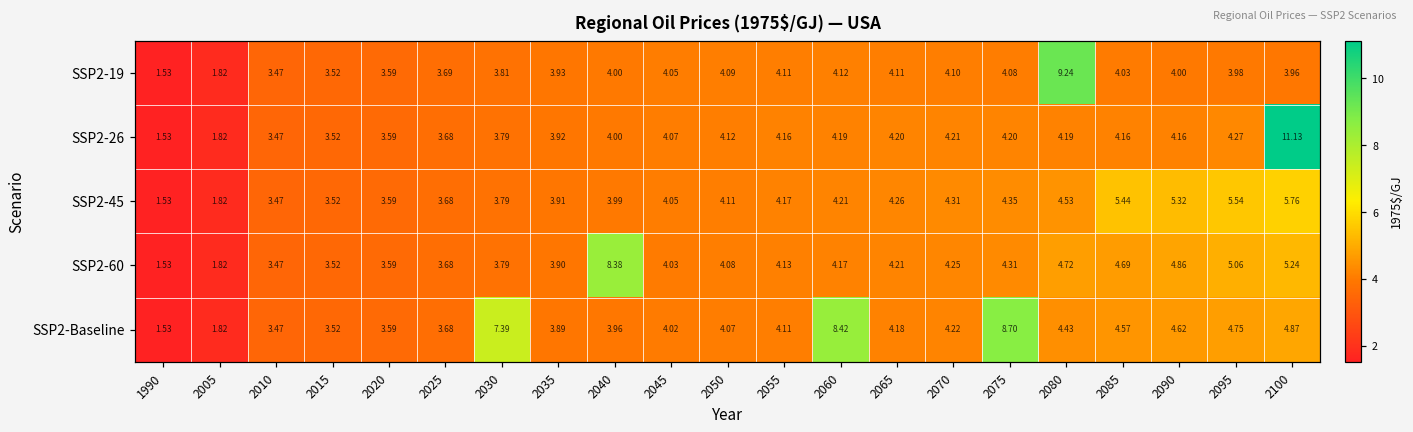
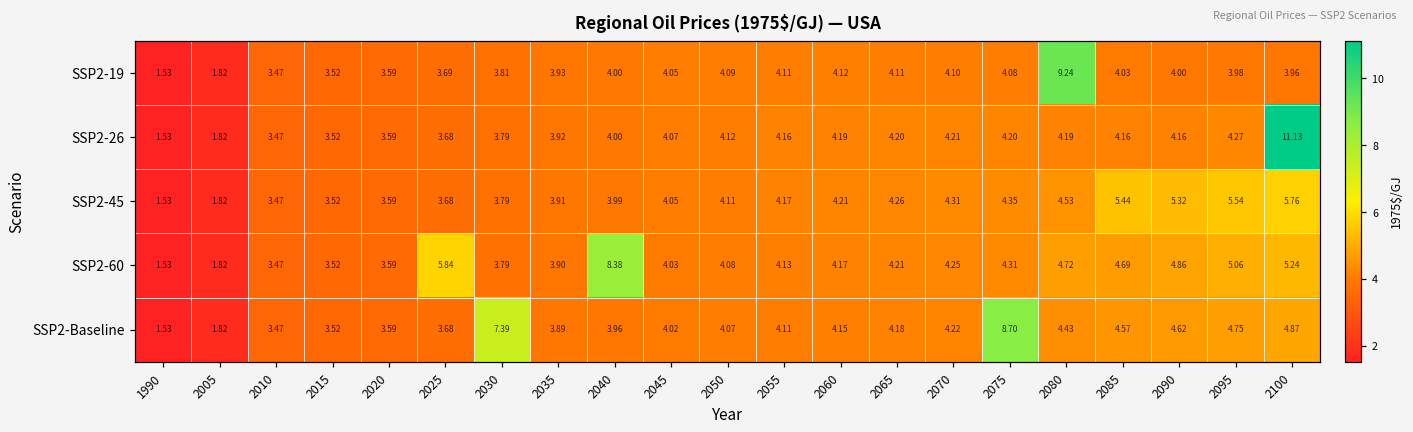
  {
    "SSP2-19": {
      "1990": 1.53,
      "2005": 1.82,
      "2010": 3.47,
      "2015": 3.52,
      "2020": 3.59,
      "2025": 3.69,
      "2030": 3.81,
      "2035": 3.93,
      "2040": 4.00,
      "2045": 4.05,
      "2050": 4.09,
      "2055": 4.11,
      "2060": 4.12,
      "2065": 4.11,
      "2070": 4.10,
      "2075": 4.08,
      "2080": 9.24,
      "2085": 4.03,
      "2090": 4.00,
      "2095": 3.98,
      "2100": 3.96
    },
    "SSP2-26": {
      "1990": 1.53,
      "2005": 1.82,
      "2010": 3.47,
      "2015": 3.52,
      "2020": 3.59,
      "2025": 3.68,
      "2030": 3.79,
      "2035": 3.92,
      "2040": 4.00,
      "2045": 4.07,
      "2050": 4.12,
      "2055": 4.16,
      "2060": 4.19,
      "2065": 4.20,
      "2070": 4.21,
      "2075": 4.20,
      "2080": 4.19,
      "2085": 4.16,
      "2090": 4.16,
      "2095": 4.27,
      "2100": 11.13
    },
    "SSP2-45": {
      "1990": 1.53,
      "2005": 1.82,
      "2010": 3.47,
      "2015": 3.52,
      "2020": 3.59,
      "2025": 3.68,
      "2030": 3.79,
      "2035": 3.91,
      "2040": 3.99,
      "2045": 4.05,
      "2050": 4.11,
      "2055": 4.17,
      "2060": 4.21,
      "2065": 4.26,
      "2070": 4.31,
      "2075": 4.35,
      "2080": 4.53,
      "2085": 5.44,
      "2090": 5.32,
      "2095": 5.54,
      "2100": 5.76
    },
    "SSP2-60": {
      "1990": 1.53,
      "2005": 1.82,
      "2010": 3.47,
      "2015": 3.52,
      "2020": 3.59,
-     "2025": 3.68,
+     "2025": 5.84,
      "2030": 3.79,
      "2035": 3.90,
      "2040": 8.38,
      "2045": 4.03,
      "2050": 4.08,
      "2055": 4.13,
      "2060": 4.17,
      "2065": 4.21,
      "2070": 4.25,
      "2075": 4.31,
      "2080": 4.72,
      "2085": 4.69,
      "2090": 4.86,
      "2095": 5.06,
      "2100": 5.24
    },
    "SSP2-Baseline": {
      "1990": 1.53,
      "2005": 1.82,
      "2010": 3.47,
      "2015": 3.52,
      "2020": 3.59,
      "2025": 3.68,
      "2030": 7.39,
      "2035": 3.89,
      "2040": 3.96,
      "2045": 4.02,
      "2050": 4.07,
      "2055": 4.11,
-     "2060": 8.42,
+     "2060": 4.15,
      "2065": 4.18,
      "2070": 4.22,
      "2075": 8.70,
      "2080": 4.43,
      "2085": 4.57,
      "2090": 4.62,
      "2095": 4.75,
      "2100": 4.87
    }
  }
